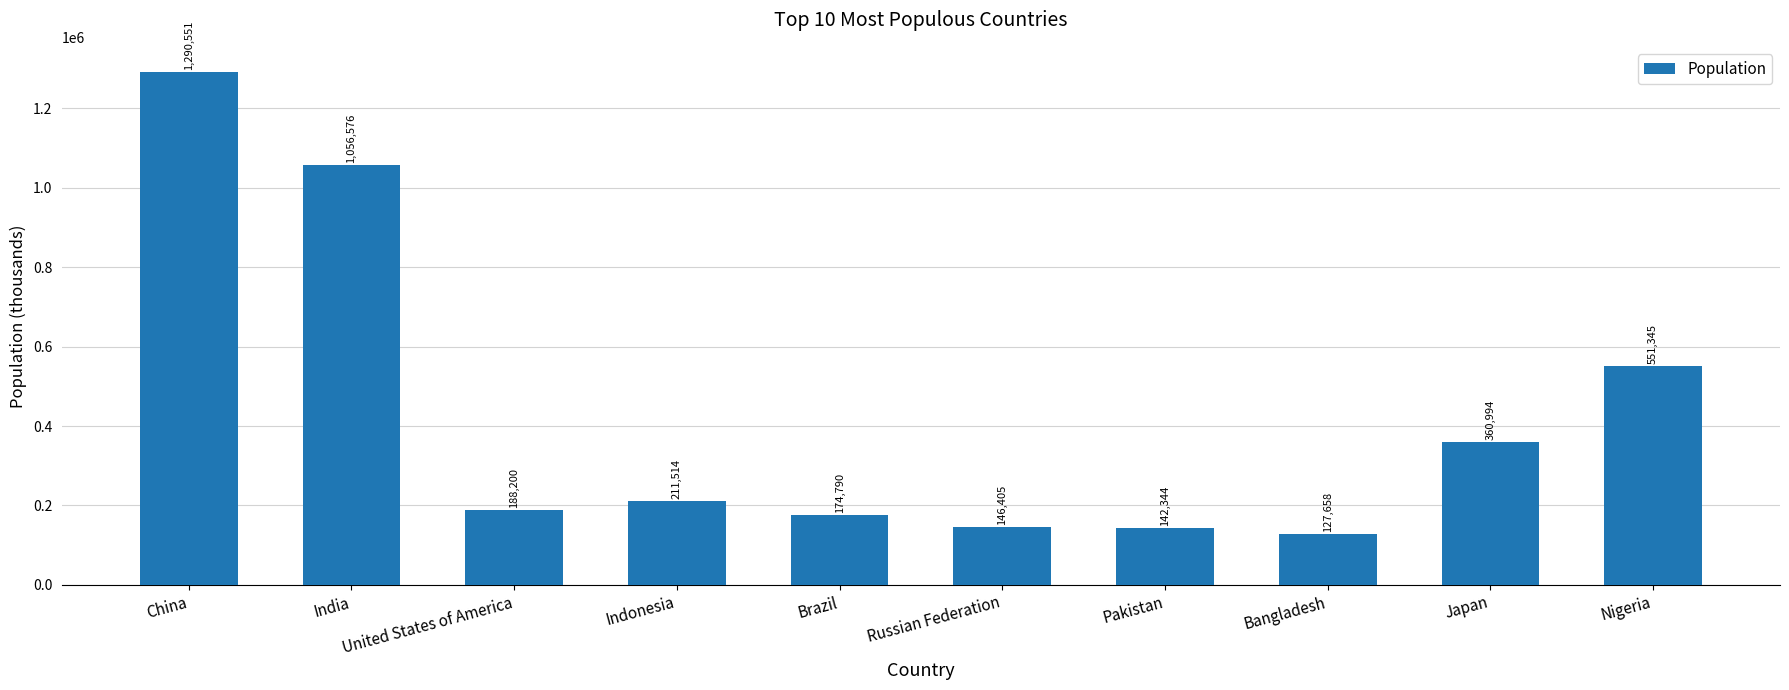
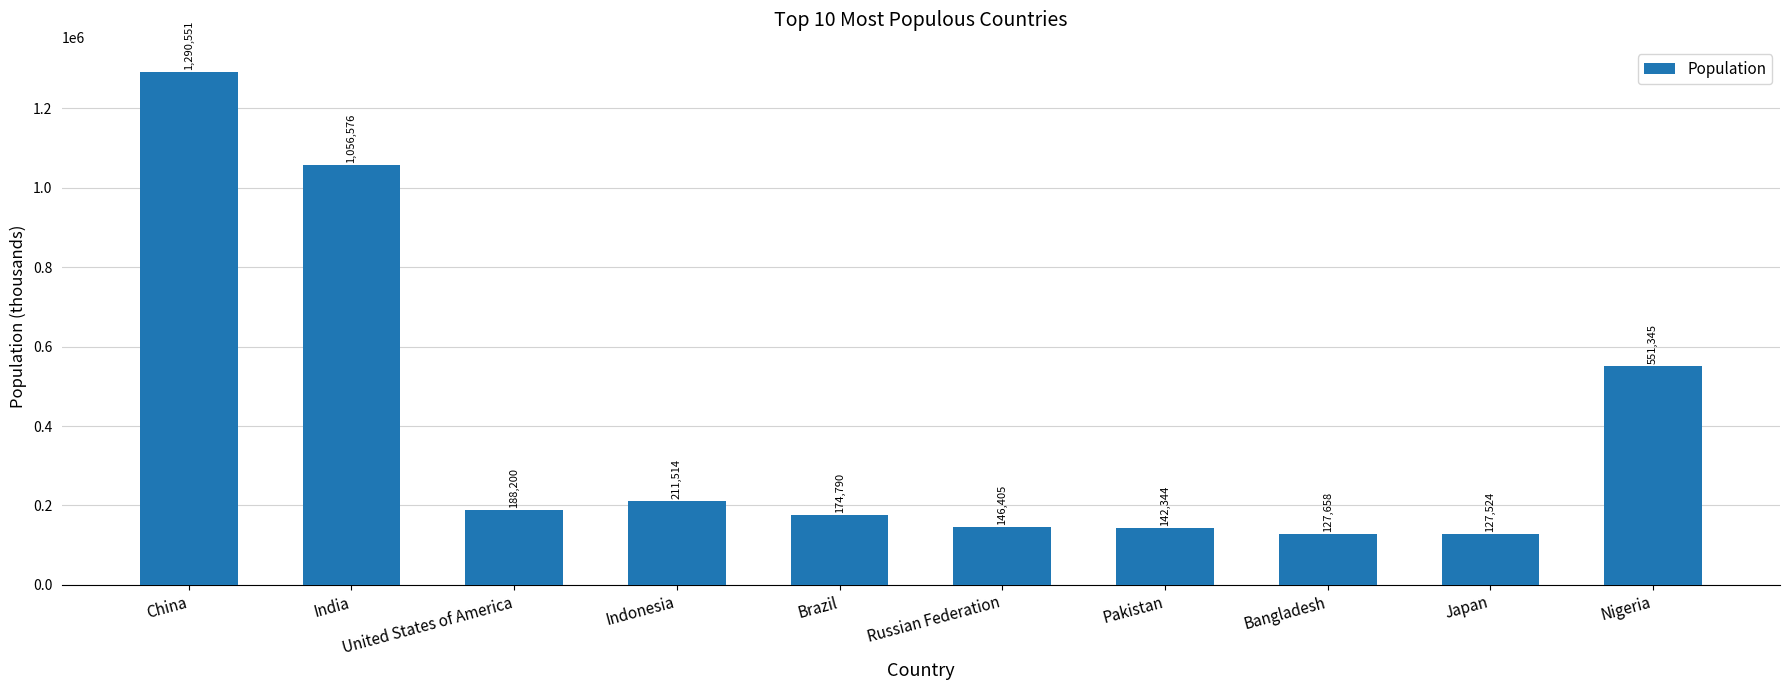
  {
    "China": "1,290,551",
    "India": "1,056,576",
    "United States of America": "188,200",
    "Indonesia": "211,514",
    "Brazil": "174,790",
    "Russian Federation": "146,405",
    "Pakistan": "142,344",
    "Bangladesh": "127,658",
-   "Japan": "360,994",
+   "Japan": "127,524",
    "Nigeria": "551,345"
  }
